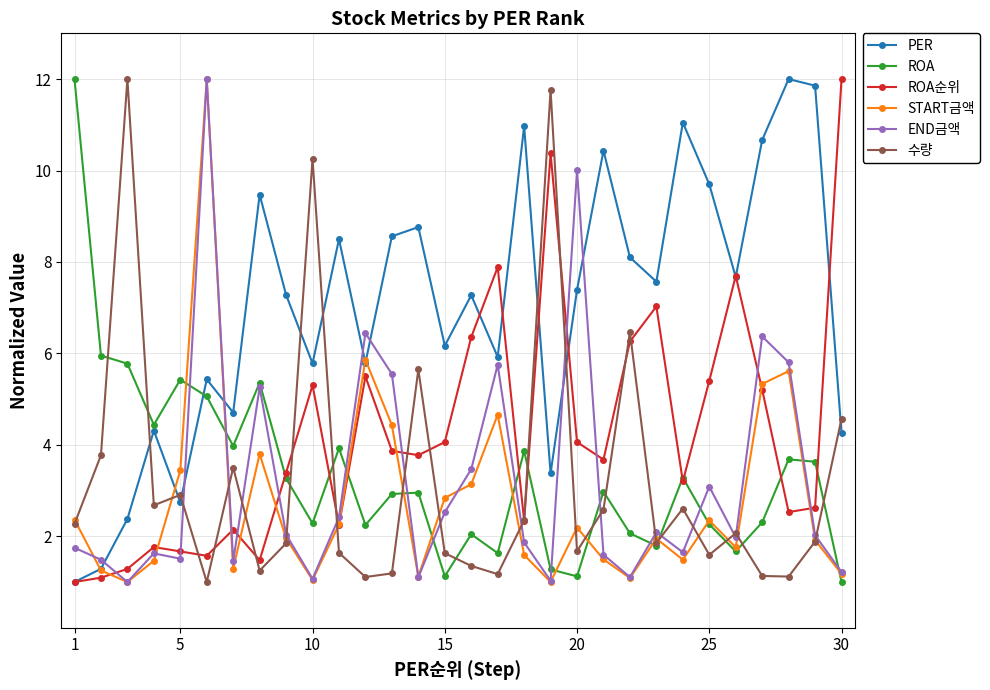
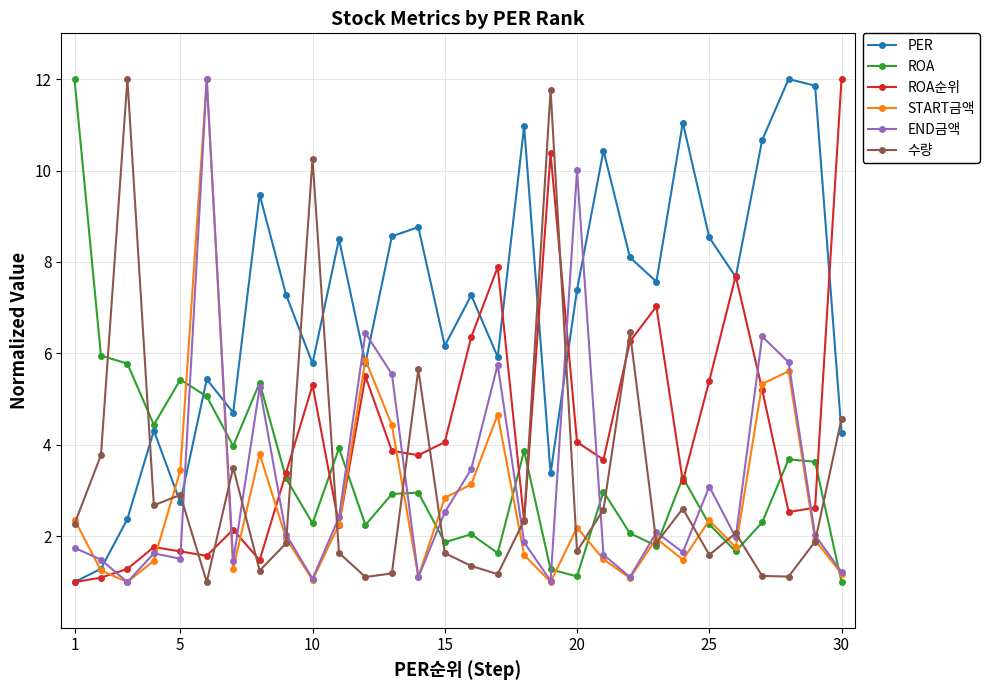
  {
    "PER": {
      "5": 2.7,
      "10": 5.8,
      "15": 6.2,
      "20": 7.4,
-     "25": 9.7,
+     "25": 8.5,
      "30": 4.3
    },
    "ROA": {
      "1": 12.0,
      "5": 5.4,
      "10": 2.3,
-     "15": 1.1,
+     "15": 1.9,
      "20": 1.1,
      "25": 2.3,
      "30": 1.0
    },
    "ROA순위": {
      "5": 1.7,
      "10": 5.3,
      "15": 4.1,
      "20": 4.1,
      "25": 5.4,
      "30": 12.0
    },
    "START금액": {
      "1": 2.4,
      "5": 3.4,
      "15": 2.8,
      "20": 2.2,
      "25": 2.3
    },
    "END금액": {
      "1": 1.8,
      "5": 1.5,
      "15": 2.5,
      "20": 10.0,
      "25": 3.1
    },
    "수량": {
      "1": 2.3,
      "5": 2.9,
      "10": 10.3,
      "15": 1.6,
      "20": 1.7,
      "25": 1.6,
      "30": 4.6
    }
  }
